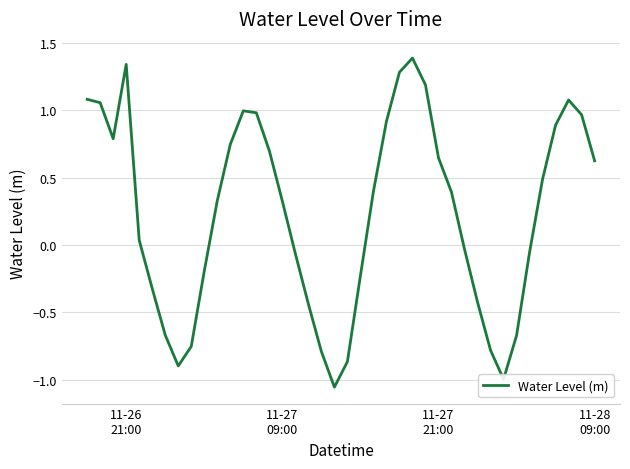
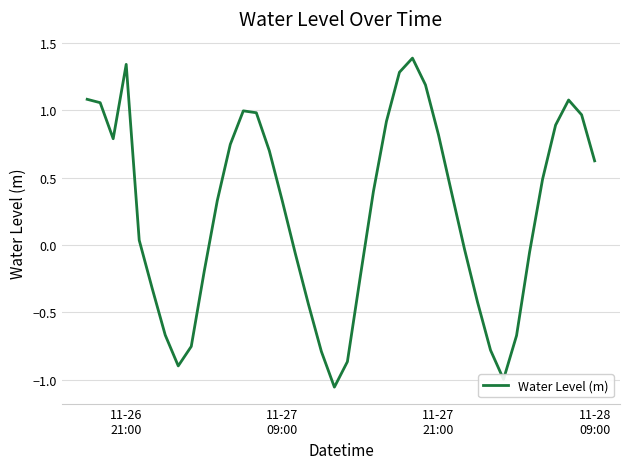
  {
    "11-26 21:00": 1.34,
    "11-27 09:00": 0.33,
-   "11-27 21:00": 0.65,
+   "11-27 21:00": 0.82,
    "11-28 09:00": 0.62
  }
